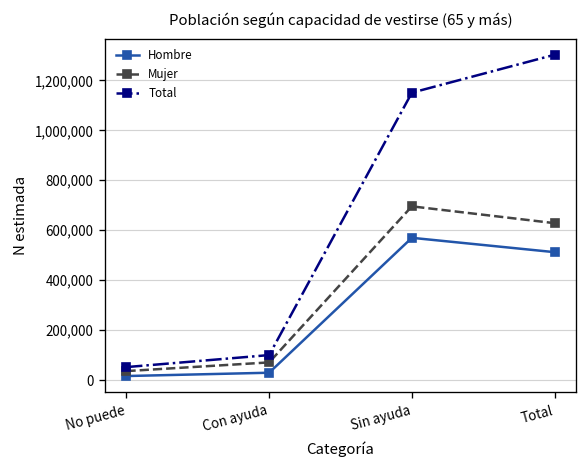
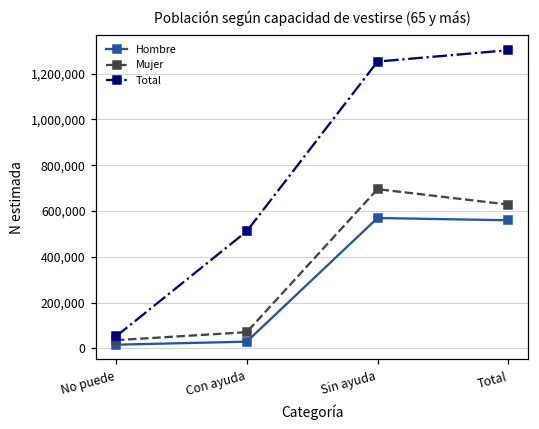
  {
    "Hombre": {
      "No puede": "20,000",
      "Con ayuda": "30,000",
      "Sin ayuda": "570,000",
-     "Total": "510,000"
+     "Total": "560,000"
    },
    "Mujer": {
      "No puede": "40,000",
      "Con ayuda": "70,000",
      "Sin ayuda": "700,000",
      "Total": "630,000"
    },
    "Total": {
      "No puede": "50,000",
-     "Con ayuda": "100,000",
-     "Sin ayuda": "1,150,000",
+     "Con ayuda": "510,000",
+     "Sin ayuda": "1,250,000",
      "Total": "1,300,000"
    }
  }
